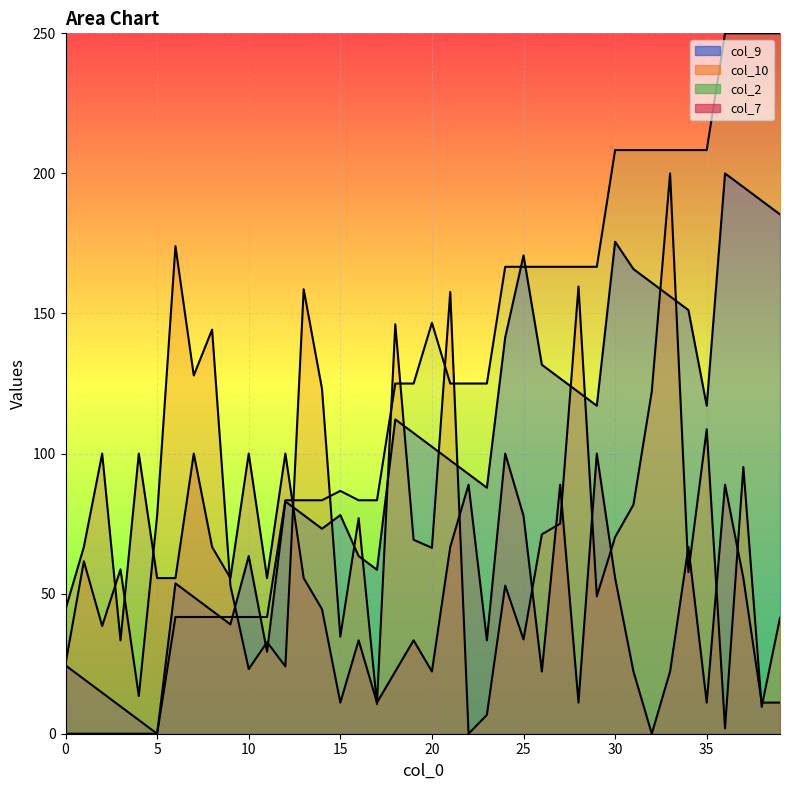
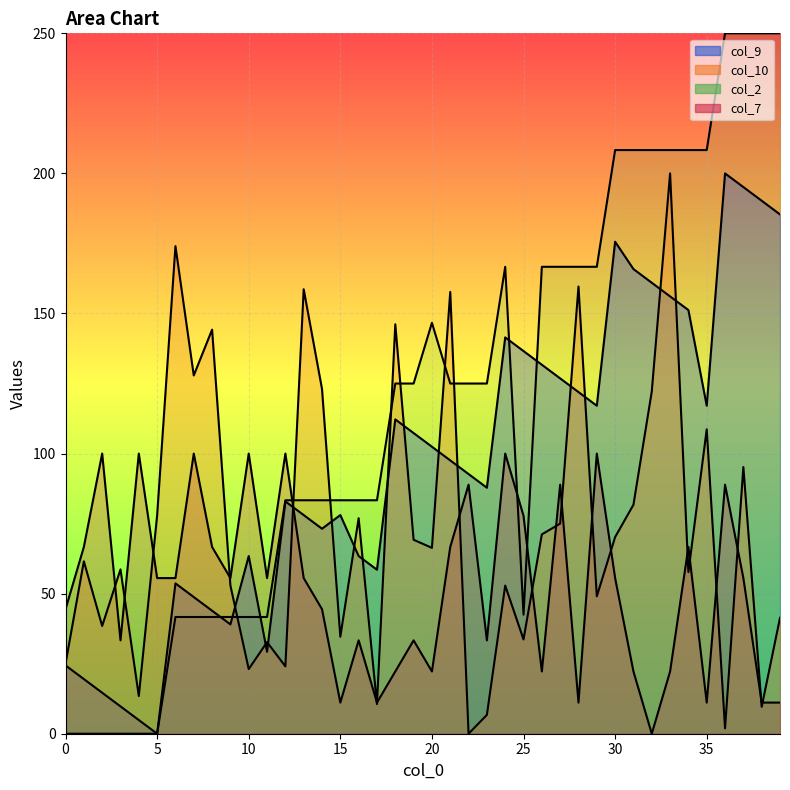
  {
    "col_9": {
      "10": 63,
      "15": 78,
      "20": 102,
-     "25": 171,
+     "25": 137,
      "30": 176,
      "35": 117
    },
    "col_2": {
      "0": 0,
      "10": 42,
-     "15": 87,
+     "15": 83,
      "20": 147,
-     "25": 167,
+     "25": 43,
      "30": 208,
      "35": 208
    }
  }
